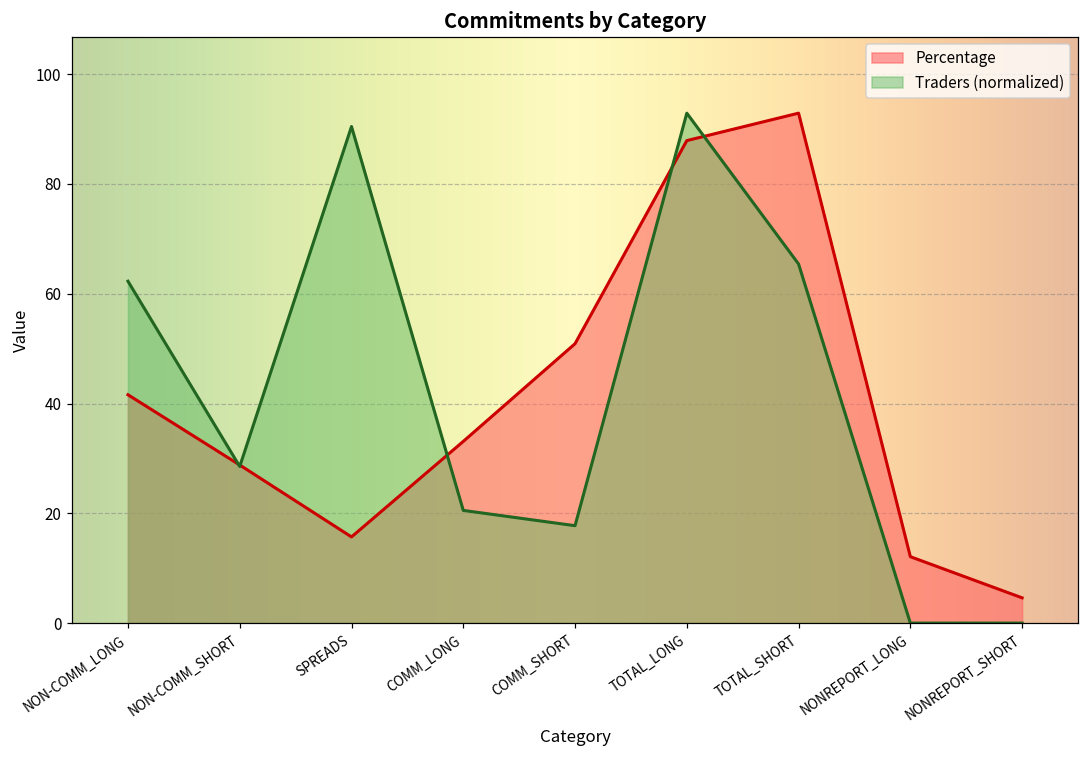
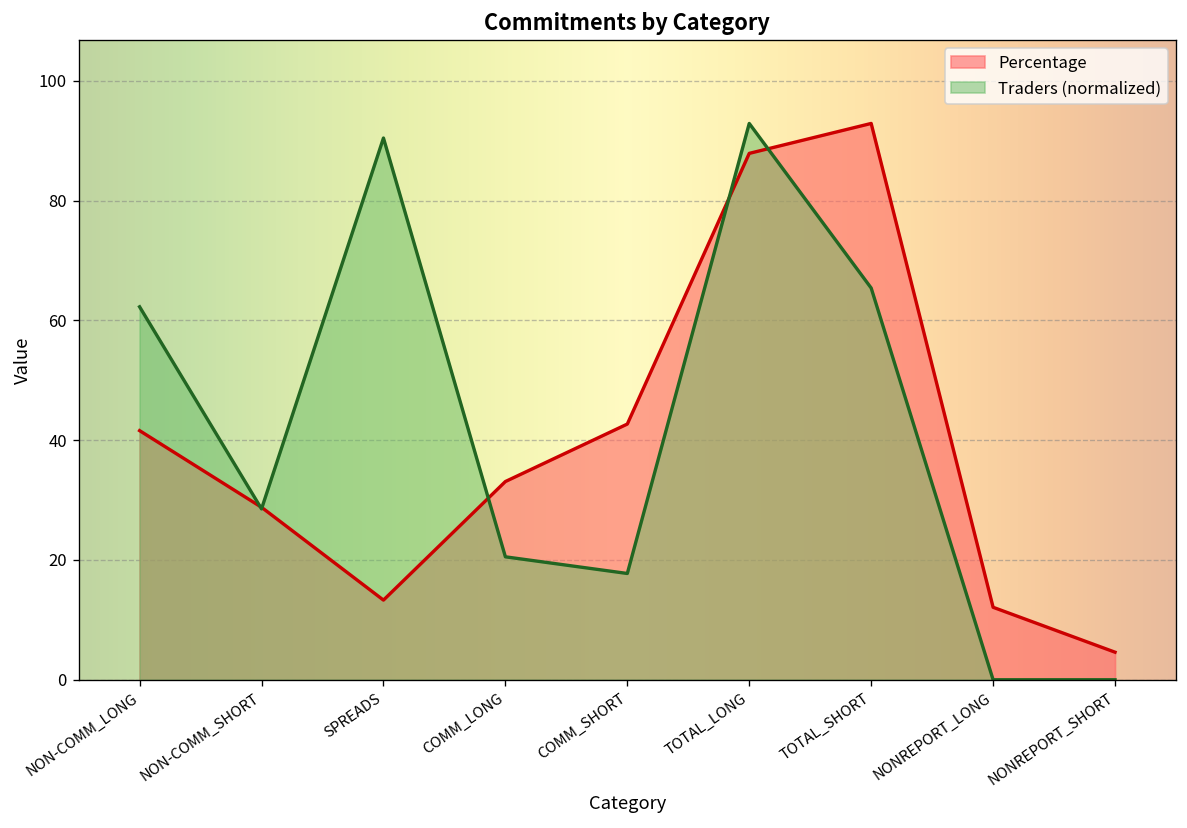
  {
    "Percentage": {
      "NON-COMM_LONG": 42,
-     "SPREADS": 16,
+     "SPREADS": 13,
      "COMM_LONG": 33,
-     "COMM_SHORT": 51,
+     "COMM_SHORT": 43,
      "TOTAL_LONG": 88,
      "TOTAL_SHORT": 93,
      "NONREPORT_LONG": 12,
      "NONREPORT_SHORT": 5
    },
    "Traders (normalized)": {
      "NON-COMM_LONG": 62,
      "SPREADS": 90,
      "COMM_LONG": 21,
      "COMM_SHORT": 18,
      "TOTAL_LONG": 93,
      "TOTAL_SHORT": 65,
      "NONREPORT_LONG": 0,
      "NONREPORT_SHORT": 0
    }
  }
